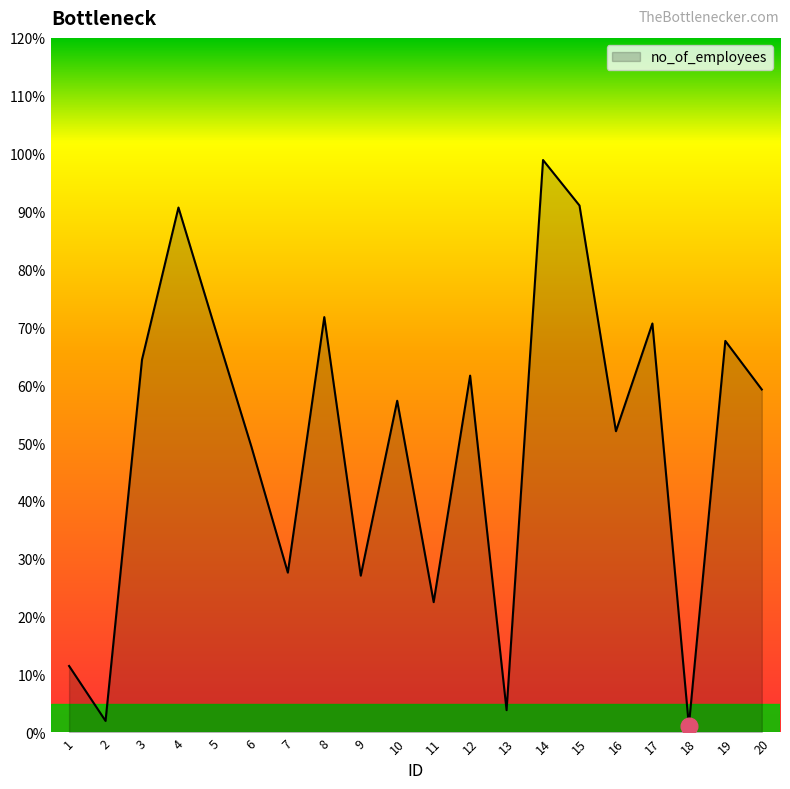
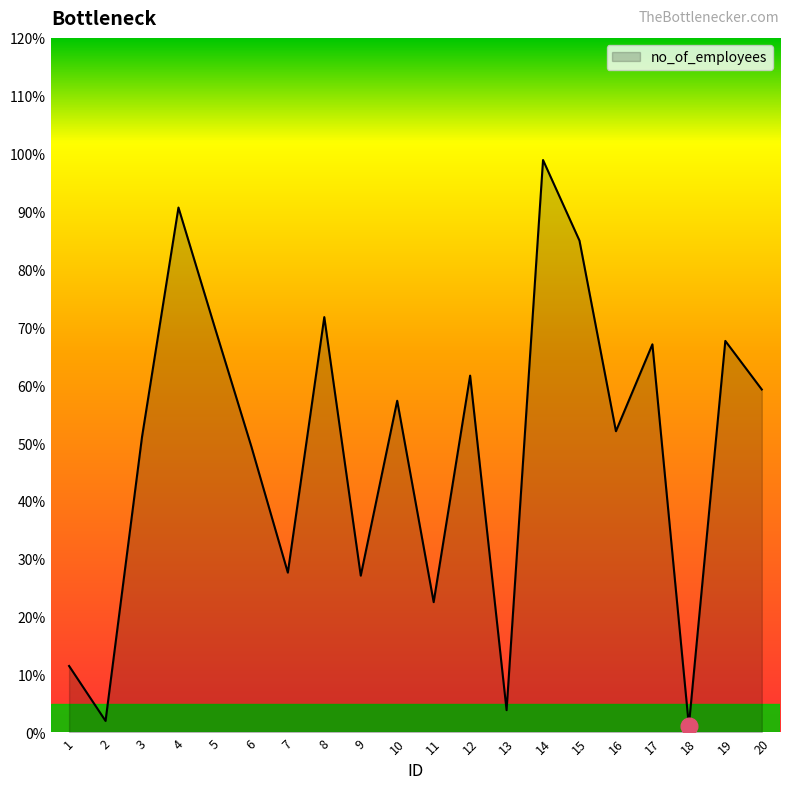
  {
    "no_of_employees": {
      "1": "11%",
-     "3": "64%",
+     "3": "51%",
      "4": "91%",
      "5": "70%",
      "6": "49%",
      "7": "28%",
      "8": "72%",
      "9": "27%",
      "10": "57%",
      "11": "23%",
      "12": "62%",
      "14": "99%",
-     "15": "91%",
+     "15": "85%",
      "16": "52%",
-     "17": "71%",
+     "17": "67%",
      "19": "68%",
      "20": "59%"
    }
  }
